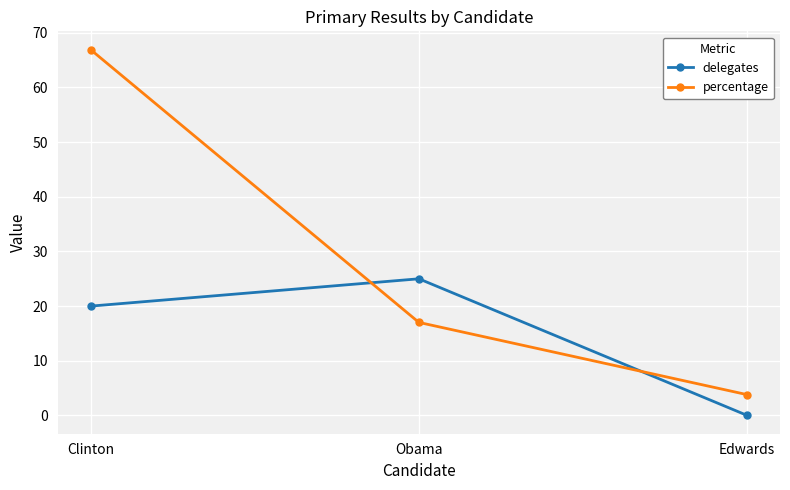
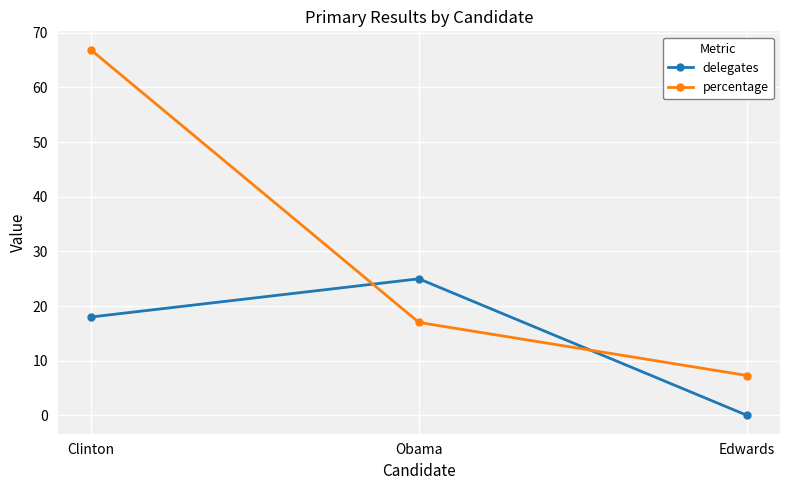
  {
    "delegates": {
-     "Clinton": 20,
+     "Clinton": 18,
      "Obama": 25,
      "Edwards": 0
    },
    "percentage": {
      "Clinton": 67,
      "Obama": 17,
-     "Edwards": 4
+     "Edwards": 7
    }
  }
